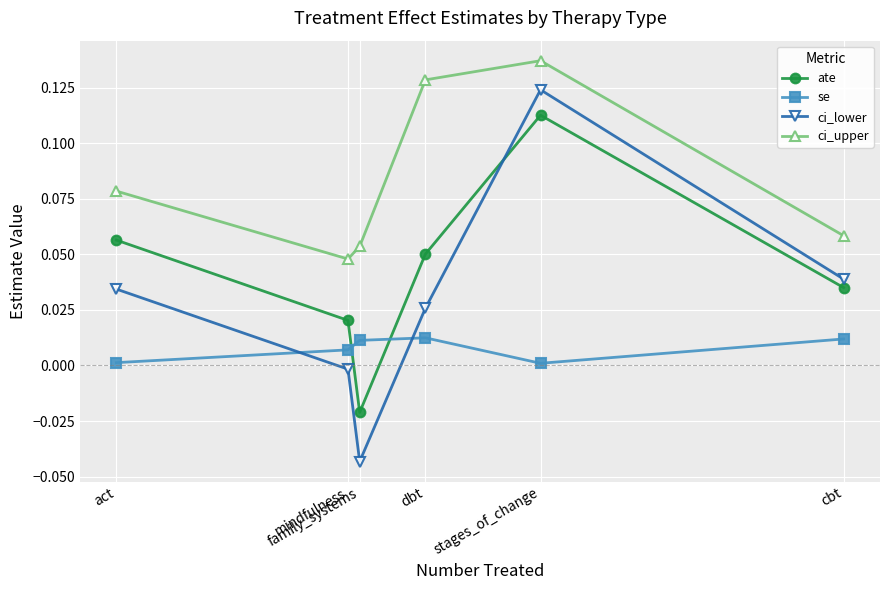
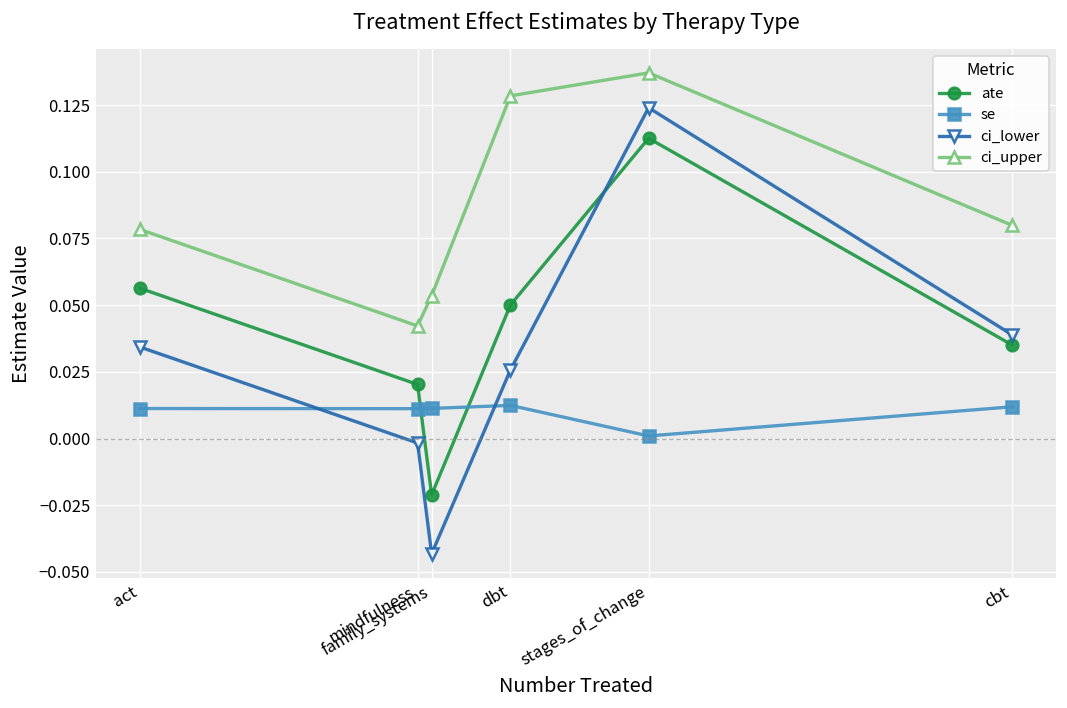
  {
    "ate": {
      "act": 0.056,
      "mindfulness": 0.020,
      "family_systems": -0.021,
      "dbt": 0.050,
      "stages_of_change": 0.113,
      "cbt": 0.035
    },
    "se": {
-     "act": 0.001,
-     "mindfulness": 0.007,
+     "act": 0.011,
+     "mindfulness": 0.011,
      "family_systems": 0.011,
      "dbt": 0.012,
      "stages_of_change": 0.001,
      "cbt": 0.012
    },
    "ci_lower": {
      "act": 0.034,
      "mindfulness": -0.002,
      "family_systems": -0.043,
      "dbt": 0.026,
      "stages_of_change": 0.124,
      "cbt": 0.039
    },
    "ci_upper": {
      "act": 0.078,
-     "mindfulness": 0.048,
+     "mindfulness": 0.042,
      "family_systems": 0.054,
      "dbt": 0.128,
      "stages_of_change": 0.137,
-     "cbt": 0.058
+     "cbt": 0.080
    }
  }
